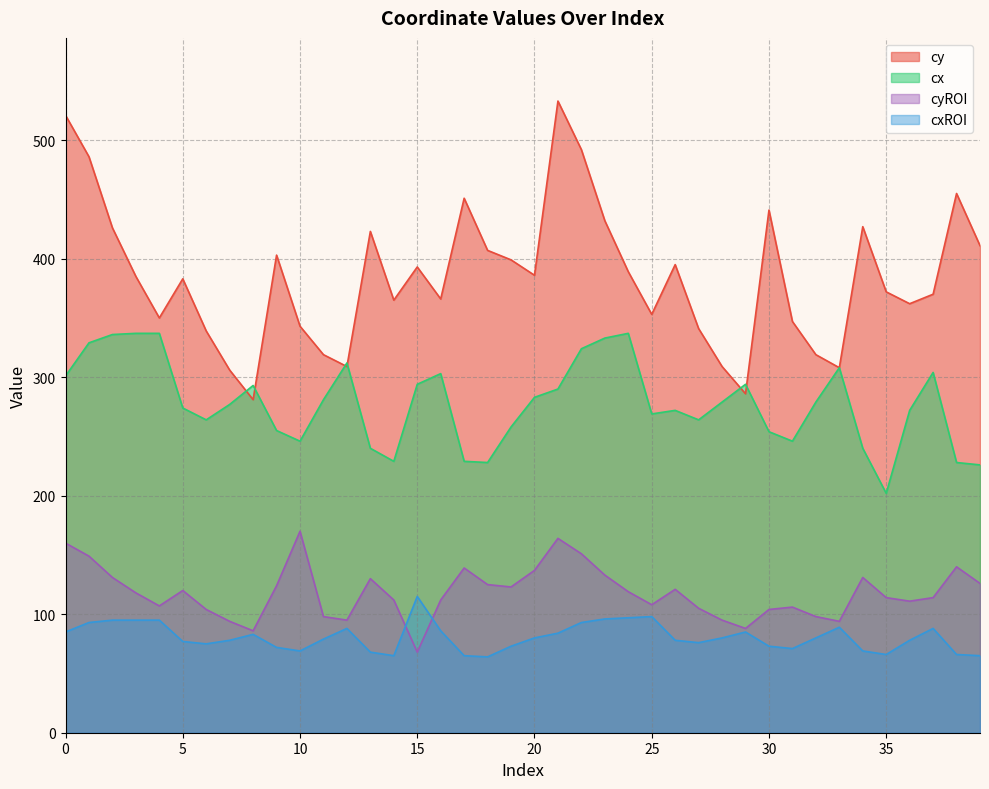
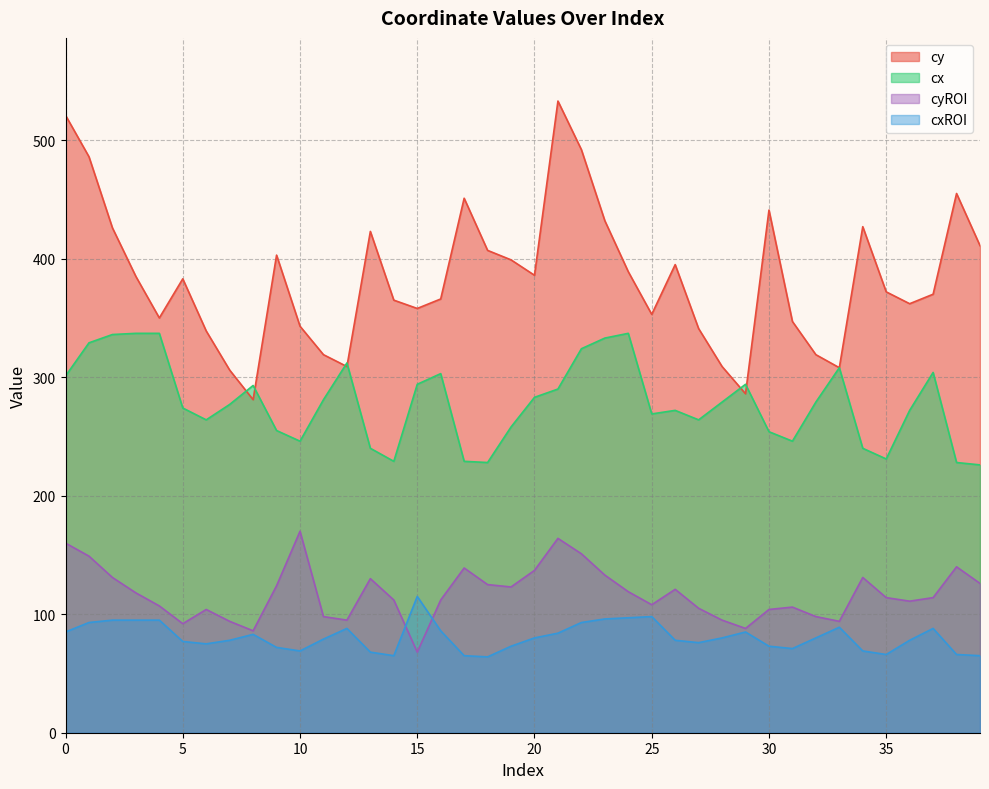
  {
    "cy": {
      "0": 521,
      "5": 383,
      "10": 343,
-     "15": 393,
+     "15": 358,
      "20": 386,
      "25": 353,
      "30": 441,
      "35": 372
    },
    "cx": {
      "0": 301,
      "5": 274,
      "10": 246,
      "15": 294,
      "20": 283,
      "25": 269,
      "30": 254,
-     "35": 202
+     "35": 231
    },
    "cyROI": {
      "0": 160,
-     "5": 120,
+     "5": 92,
      "10": 170,
      "15": 68,
      "20": 137,
      "25": 108,
      "30": 104,
      "35": 114
    },
    "cxROI": {
      "0": 85,
      "5": 77,
      "10": 69,
      "15": 115,
      "20": 80,
      "25": 98,
      "30": 73,
      "35": 66
    }
  }
